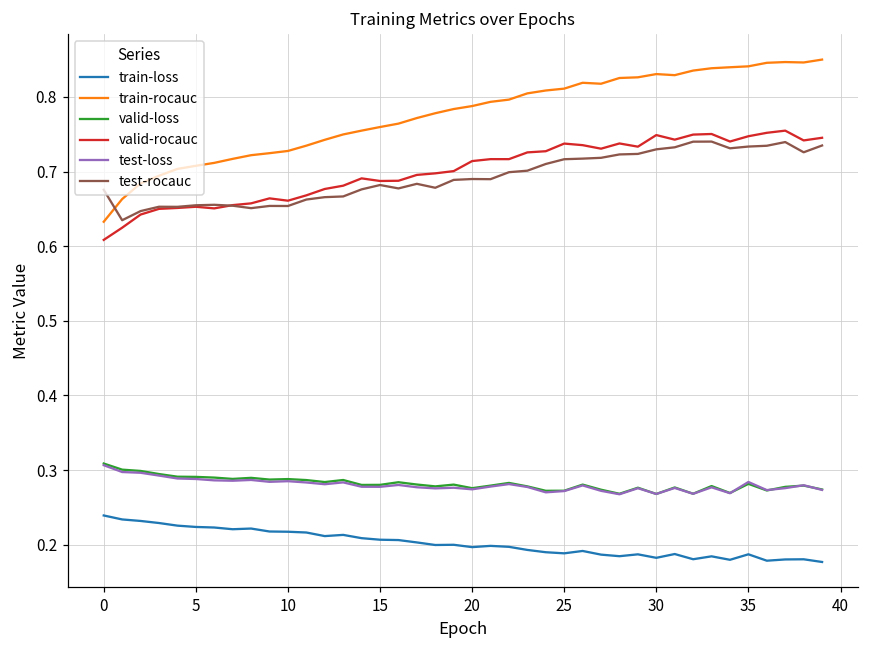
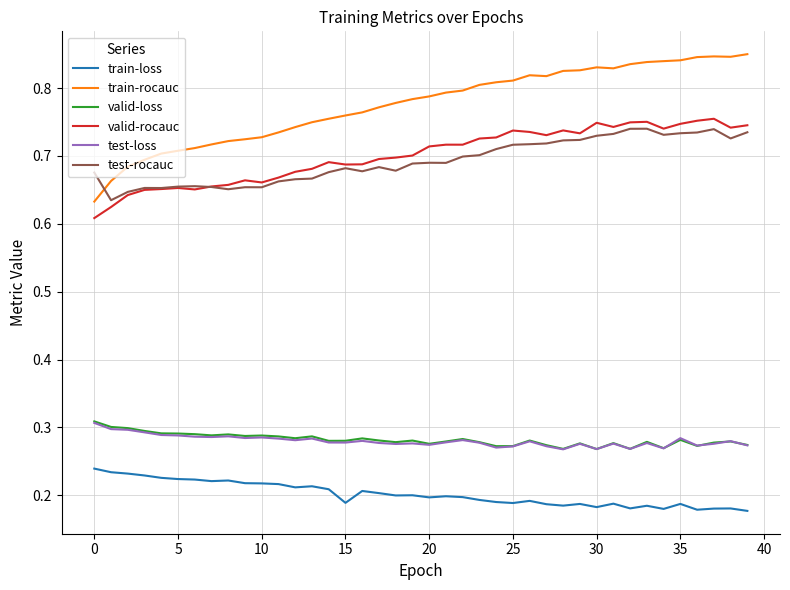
  {
    "train-loss": {
      "0": 0.24,
      "5": 0.22,
      "10": 0.22,
-     "15": 0.21,
+     "15": 0.19,
      "20": 0.20,
      "25": 0.19,
      "30": 0.18,
      "35": 0.19
    },
    "train-rocauc": {
      "0": 0.63,
      "10": 0.73,
      "15": 0.76,
      "20": 0.79,
      "25": 0.81,
      "30": 0.83,
      "35": 0.84
    },
    "valid-rocauc": {
      "0": 0.61,
      "10": 0.66,
      "15": 0.69,
      "20": 0.71,
      "25": 0.74,
      "30": 0.75,
      "35": 0.75
    },
    "test-rocauc": {
      "10": 0.65,
      "15": 0.68,
      "20": 0.69,
      "25": 0.72,
      "30": 0.73,
      "35": 0.73
    }
  }
